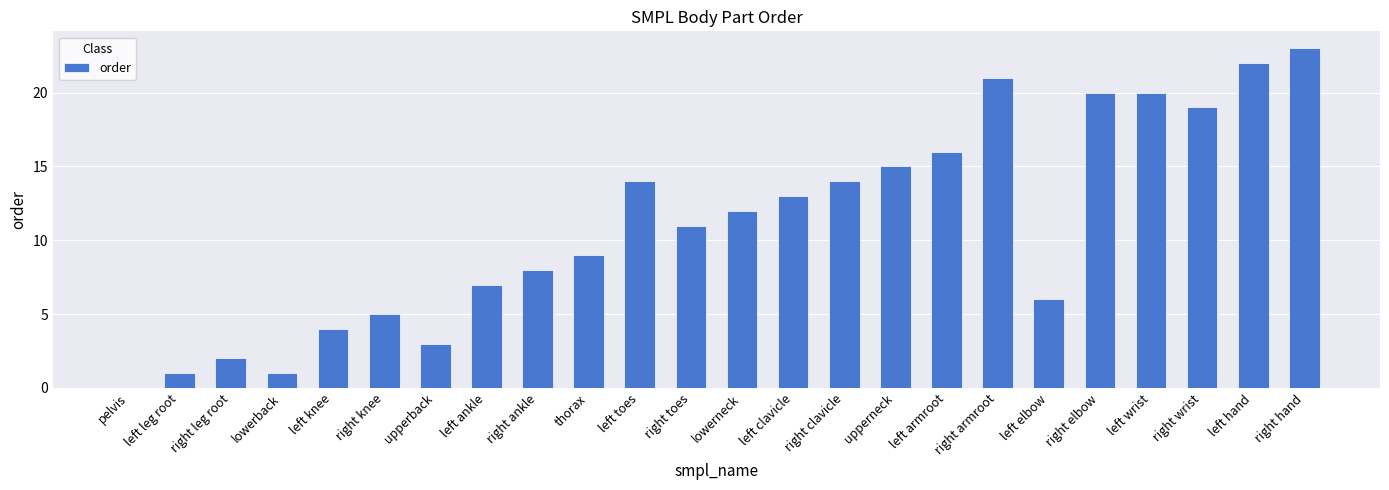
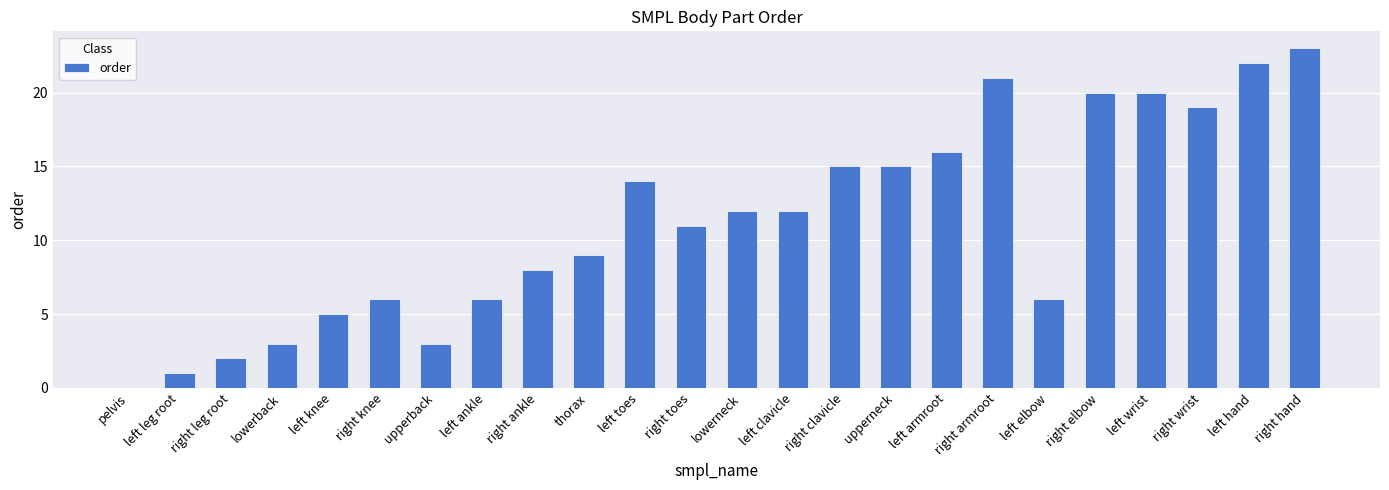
  {
    "pelvis": 0,
    "left leg root": 1,
    "right leg root": 2,
-   "lowerback": 1,
-   "left knee": 4,
-   "right knee": 5,
+   "lowerback": 3,
+   "left knee": 5,
+   "right knee": 6,
    "upperback": 3,
-   "left ankle": 7,
+   "left ankle": 6,
    "right ankle": 8,
    "thorax": 9,
    "left toes": 14,
    "right toes": 11,
    "lowerneck": 12,
-   "left clavicle": 13,
-   "right clavicle": 14,
+   "left clavicle": 12,
+   "right clavicle": 15,
    "upperneck": 15,
    "left armroot": 16,
    "right armroot": 21,
    "left elbow": 6,
    "right elbow": 20,
    "left wrist": 20,
    "right wrist": 19,
    "left hand": 22,
    "right hand": 23
  }
